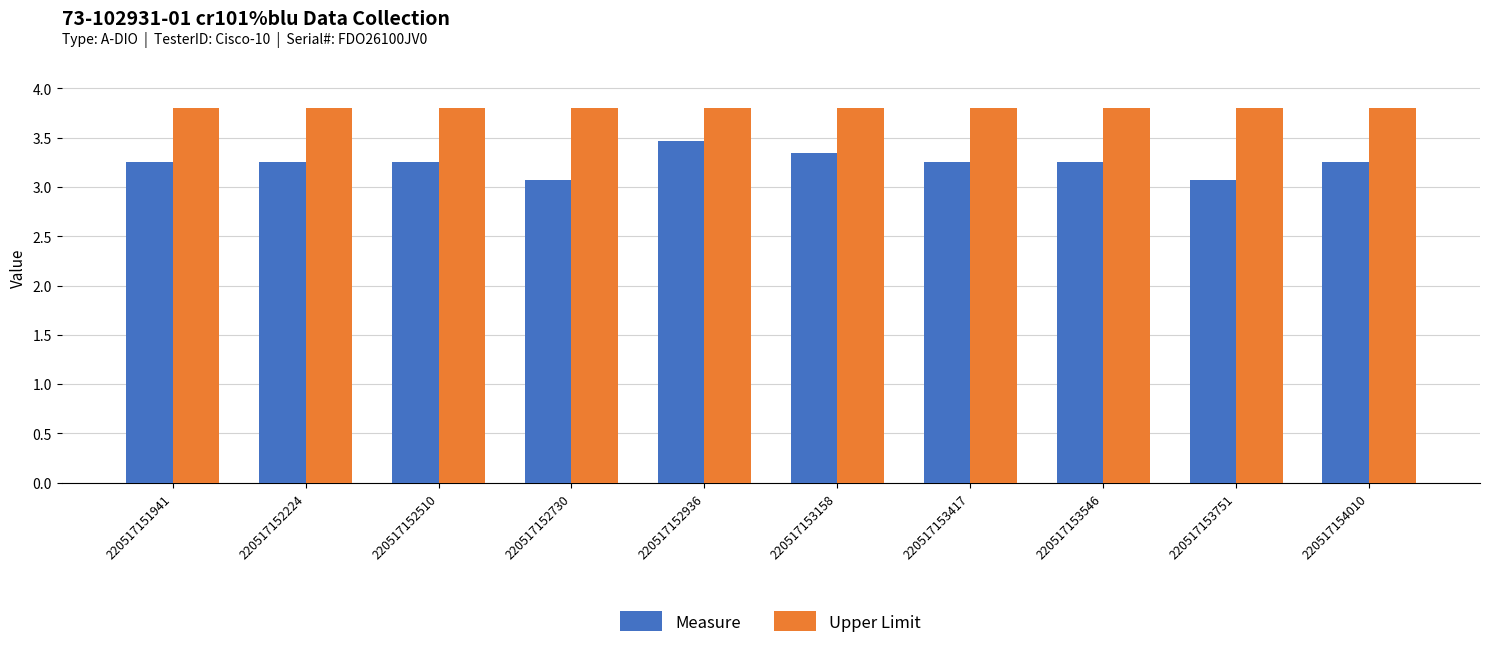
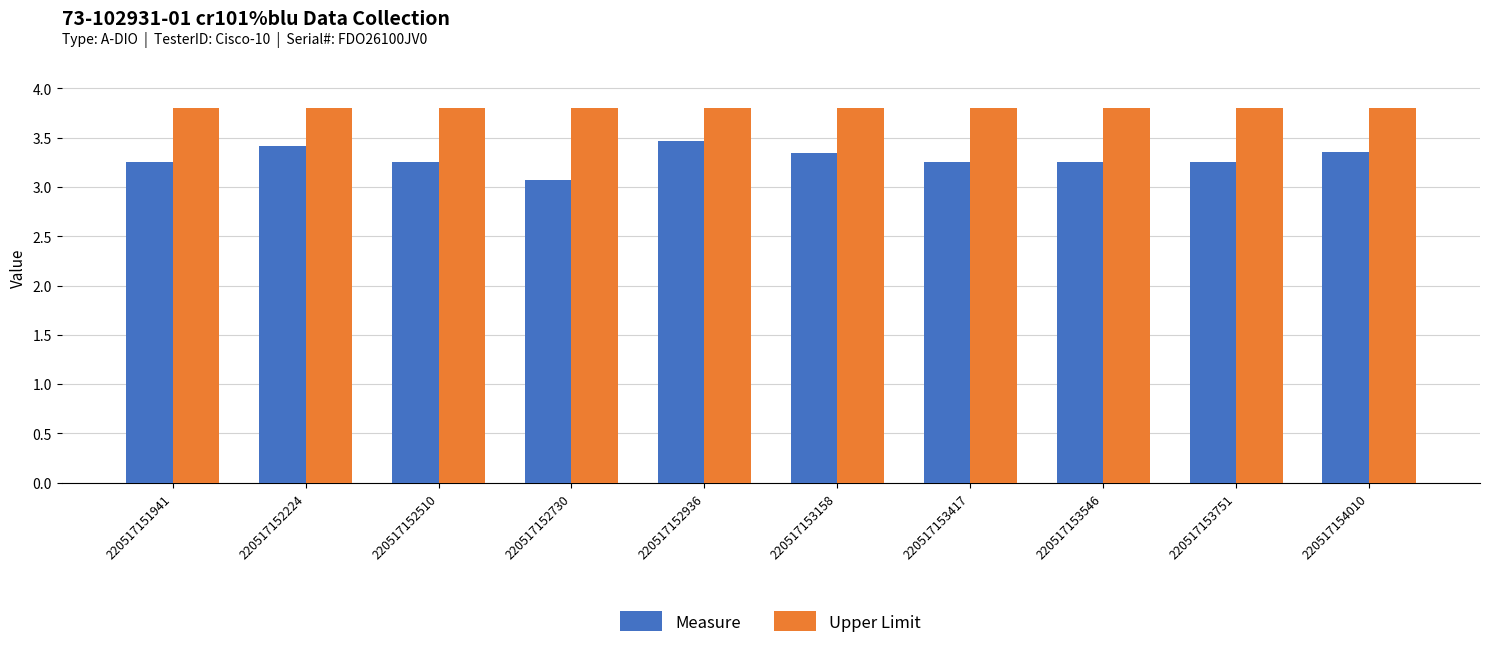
  {
    "Measure": {
      "220517151941": 3.3,
-     "220517152224": 3.3,
+     "220517152224": 3.4,
      "220517152510": 3.3,
      "220517152730": 3.1,
      "220517152936": 3.5,
      "220517153158": 3.3,
      "220517153417": 3.3,
      "220517153546": 3.2,
-     "220517153751": 3.1,
-     "220517154010": 3.2
+     "220517153751": 3.2,
+     "220517154010": 3.4
    },
    "Upper Limit": {
      "220517151941": 3.8,
      "220517152224": 3.8,
      "220517152510": 3.8,
      "220517152730": 3.8,
      "220517152936": 3.8,
      "220517153158": 3.8,
      "220517153417": 3.8,
      "220517153546": 3.8,
      "220517153751": 3.8,
      "220517154010": 3.8
    }
  }
